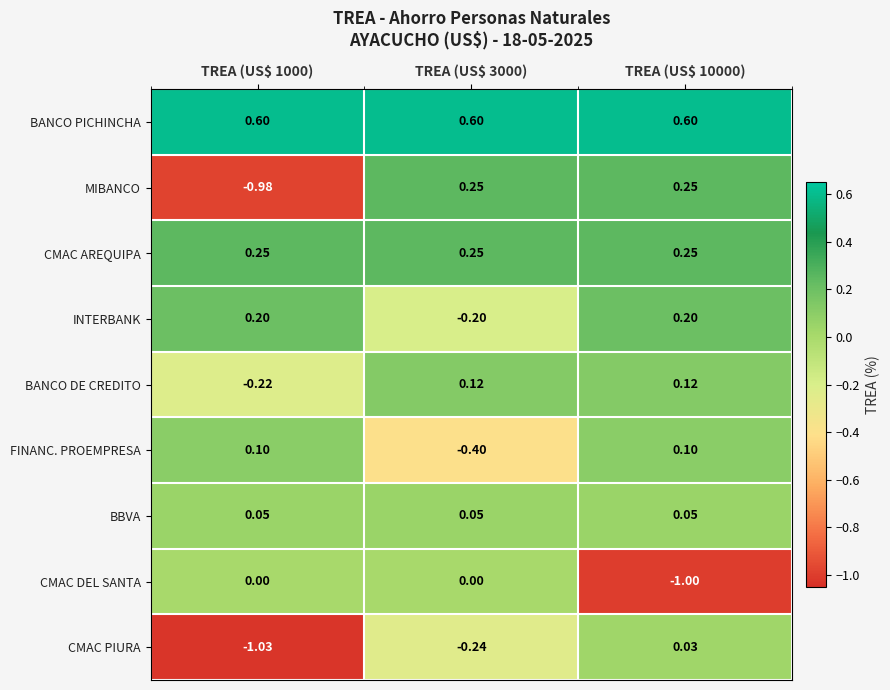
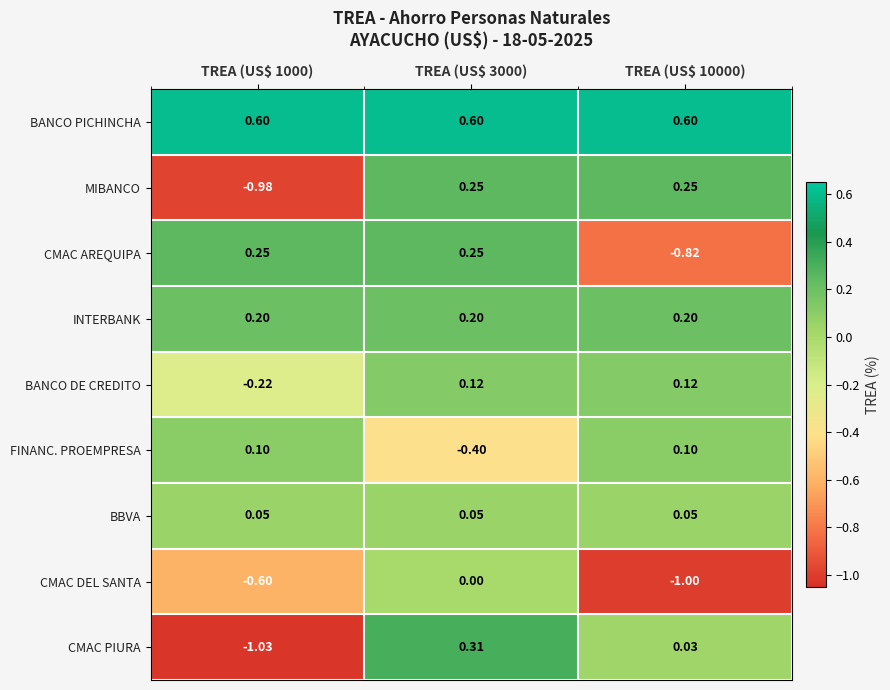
  {
    "BANCO PICHINCHA": {
      "TREA (US$ 1000)": 0.60,
      "TREA (US$ 3000)": 0.60,
      "TREA (US$ 10000)": 0.60
    },
    "MIBANCO": {
      "TREA (US$ 1000)": -0.98,
      "TREA (US$ 3000)": 0.25,
      "TREA (US$ 10000)": 0.25
    },
    "CMAC AREQUIPA": {
      "TREA (US$ 1000)": 0.25,
      "TREA (US$ 3000)": 0.25,
-     "TREA (US$ 10000)": 0.25
+     "TREA (US$ 10000)": -0.82
    },
    "INTERBANK": {
      "TREA (US$ 1000)": 0.20,
-     "TREA (US$ 3000)": -0.20,
+     "TREA (US$ 3000)": 0.20,
      "TREA (US$ 10000)": 0.20
    },
    "BANCO DE CREDITO": {
      "TREA (US$ 1000)": -0.22,
      "TREA (US$ 3000)": 0.12,
      "TREA (US$ 10000)": 0.12
    },
    "FINANC. PROEMPRESA": {
      "TREA (US$ 1000)": 0.10,
      "TREA (US$ 3000)": -0.40,
      "TREA (US$ 10000)": 0.10
    },
    "BBVA": {
      "TREA (US$ 1000)": 0.05,
      "TREA (US$ 3000)": 0.05,
      "TREA (US$ 10000)": 0.05
    },
    "CMAC DEL SANTA": {
-     "TREA (US$ 1000)": 0.00,
+     "TREA (US$ 1000)": -0.60,
      "TREA (US$ 3000)": 0.00,
      "TREA (US$ 10000)": -1.00
    },
    "CMAC PIURA": {
      "TREA (US$ 1000)": -1.03,
-     "TREA (US$ 3000)": -0.24,
+     "TREA (US$ 3000)": 0.31,
      "TREA (US$ 10000)": 0.03
    }
  }
